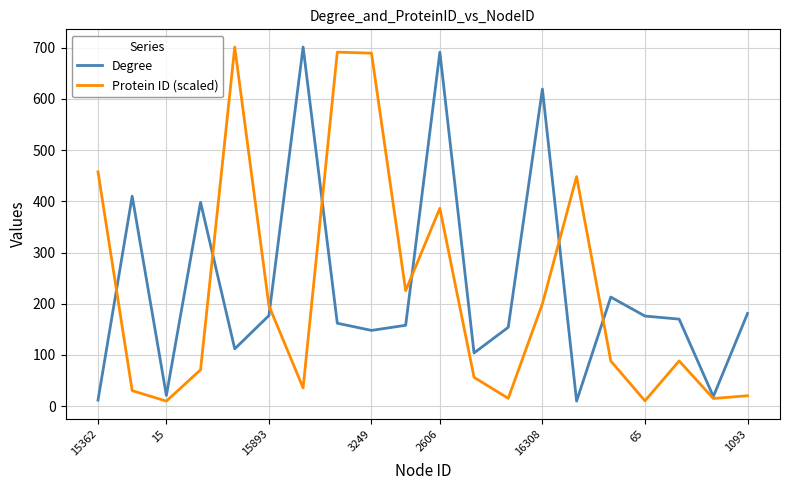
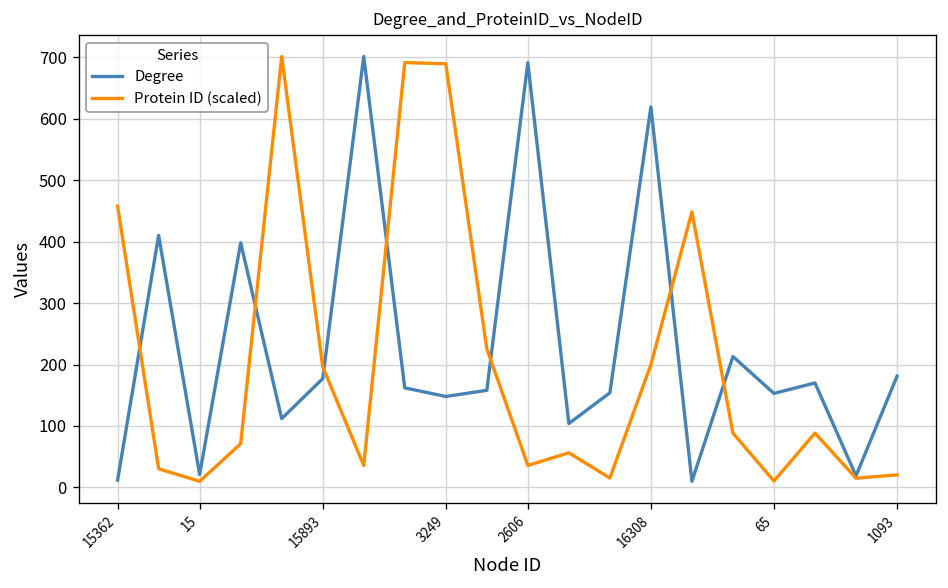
  {
    "Degree": {
      "15362": 10,
      "15893": 180,
      "3249": 150,
      "2606": 690,
      "16308": 620,
-     "65": 180,
+     "65": 150,
      "1093": 180
    },
    "Protein ID (scaled)": {
      "15362": 460,
      "15893": 200,
      "3249": 690,
-     "2606": 390,
+     "2606": 40,
      "16308": 200,
      "65": 10,
      "1093": 20
    }
  }
